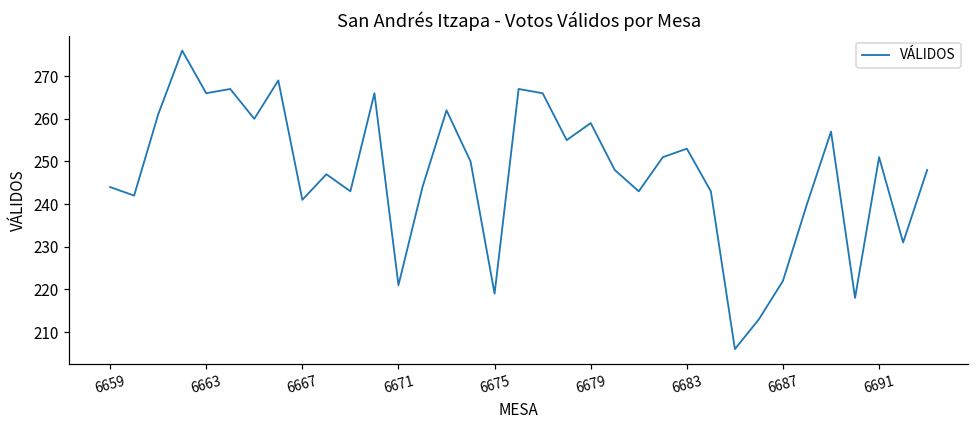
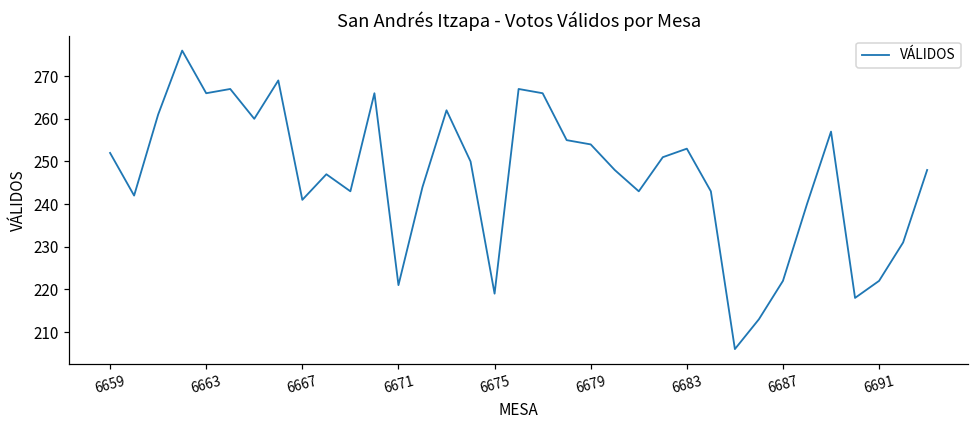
  {
-   "6659": 244,
+   "6659": 252,
    "6663": 266,
    "6667": 241,
    "6671": 221,
    "6675": 219,
-   "6679": 259,
+   "6679": 254,
    "6683": 253,
    "6687": 222,
-   "6691": 251
+   "6691": 222
  }
